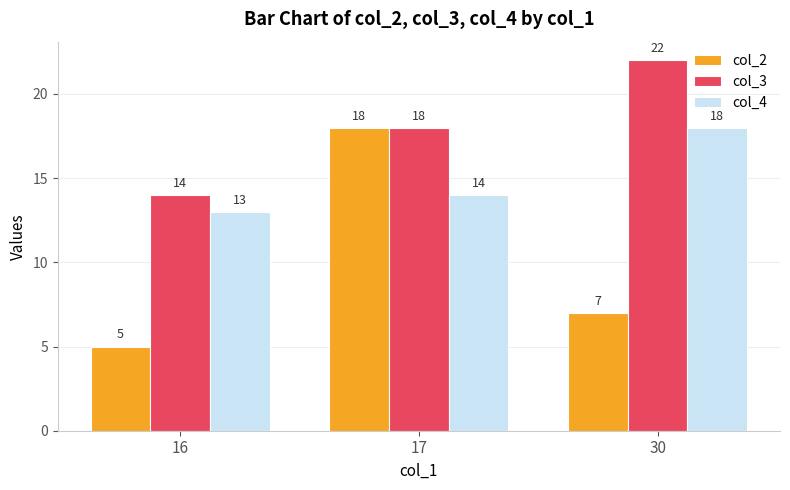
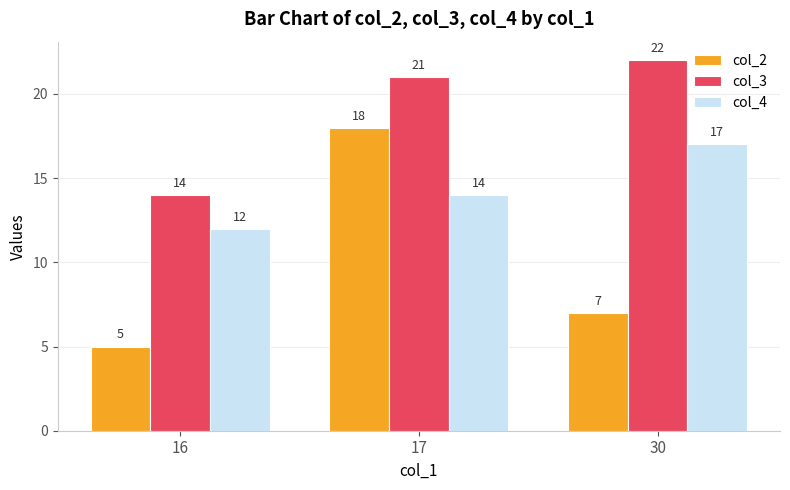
  {
    "col_2": {
      "16": 5,
      "17": 18,
      "30": 7
    },
    "col_3": {
      "16": 14,
-     "17": 18,
+     "17": 21,
      "30": 22
    },
    "col_4": {
-     "16": 13,
+     "16": 12,
      "17": 14,
-     "30": 18
+     "30": 17
    }
  }
